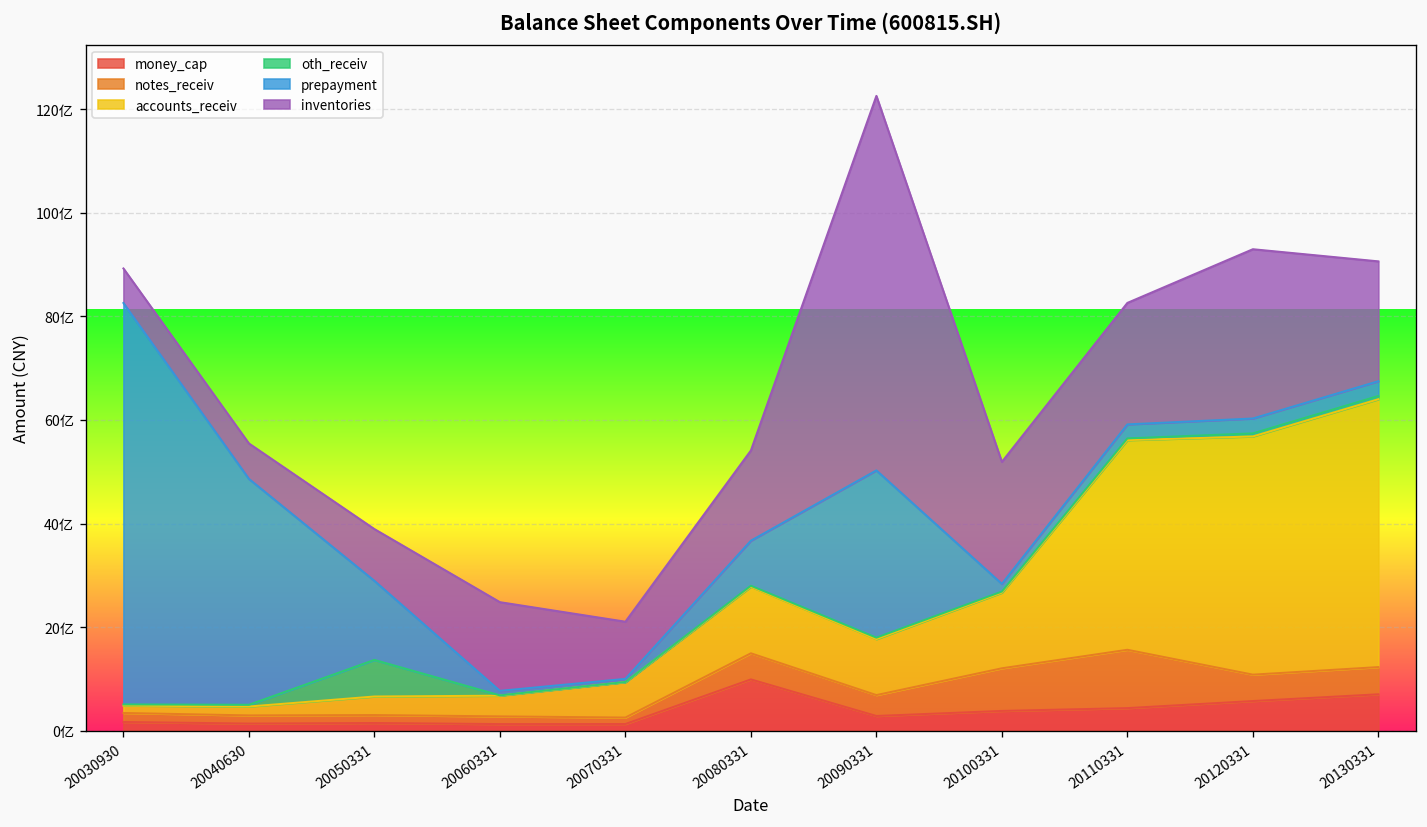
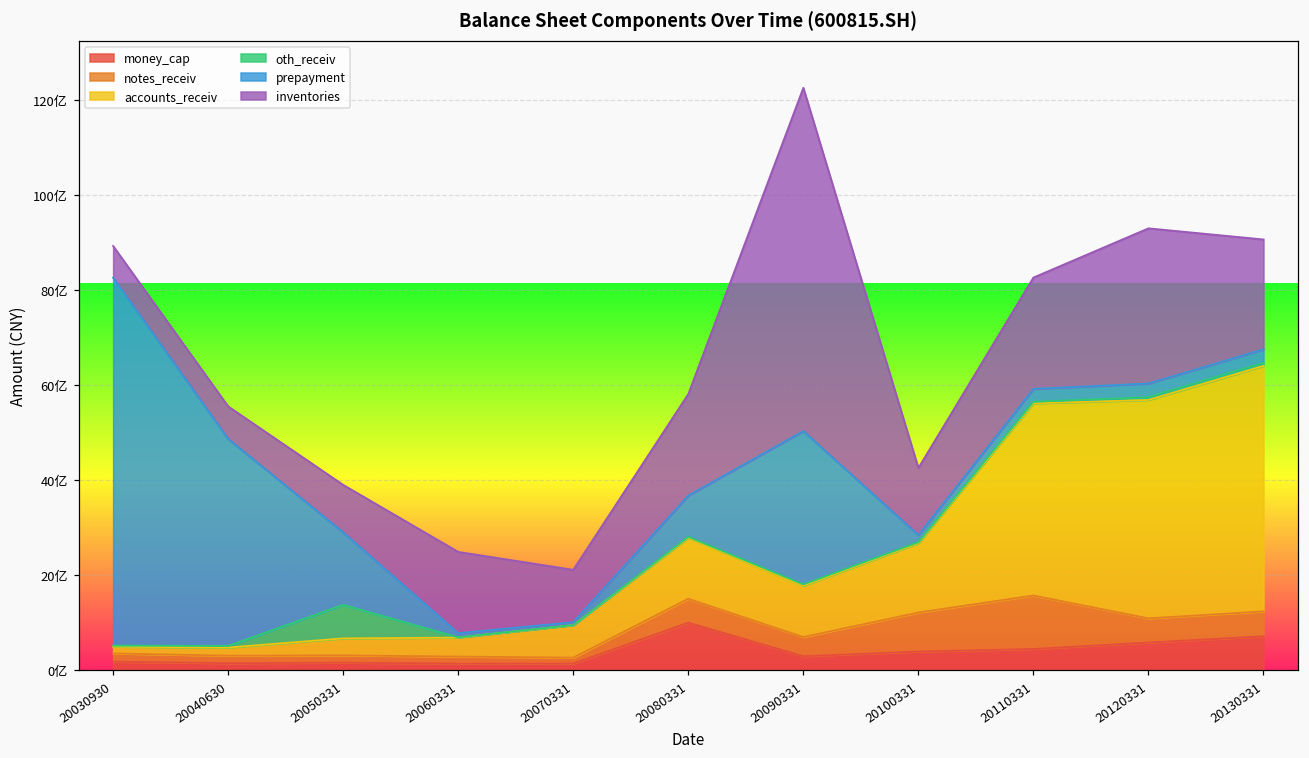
  {
    "accounts_receiv": {
      "20050331": "4亿",
      "20130331": "52亿"
    },
    "oth_receiv": {
      "20050331": "7亿",
      "20130331": "1亿"
    },
    "prepayment": {
      "20030930": "77亿",
      "20040630": "44亿",
      "20050331": "15亿",
      "20060331": "1亿",
      "20070331": "1亿",
      "20080331": "9亿",
      "20090331": "32亿",
      "20100331": "1亿",
      "20110331": "3亿",
      "20120331": "3亿",
      "20130331": "3亿"
    },
    "inventories": {
      "20030930": "7亿",
      "20040630": "7亿",
      "20050331": "10亿",
      "20060331": "17亿",
      "20070331": "11亿",
-     "20080331": "17亿",
+     "20080331": "21亿",
      "20090331": "72亿",
-     "20100331": "24亿",
+     "20100331": "14亿",
      "20110331": "23亿",
      "20120331": "33亿",
      "20130331": "23亿"
    }
  }
